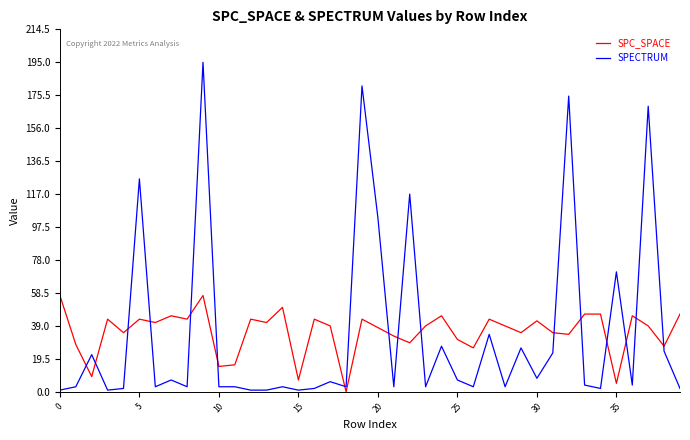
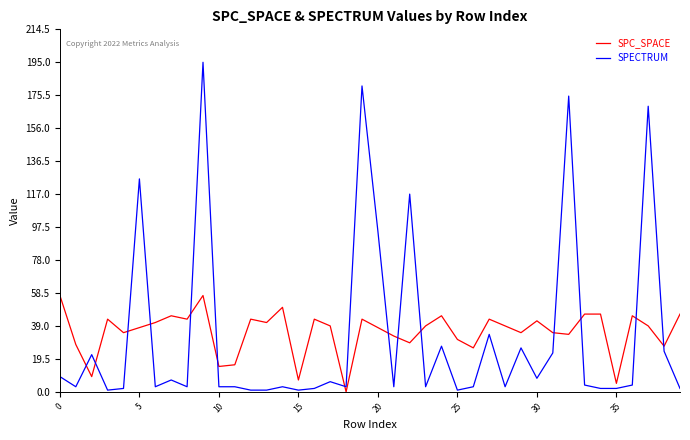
  {
    "SPC_SPACE": {
      "0": 57,
-     "5": 43,
+     "5": 38,
      "10": 15,
      "15": 7,
      "20": 38,
      "25": 31,
      "30": 42,
      "35": 5
    },
    "SPECTRUM": {
-     "0": 1,
+     "0": 9,
      "5": 126,
      "10": 3,
      "15": 1,
-     "20": 103,
-     "25": 7,
+     "20": 95,
+     "25": 1,
      "30": 8,
-     "35": 71
+     "35": 2
    }
  }
